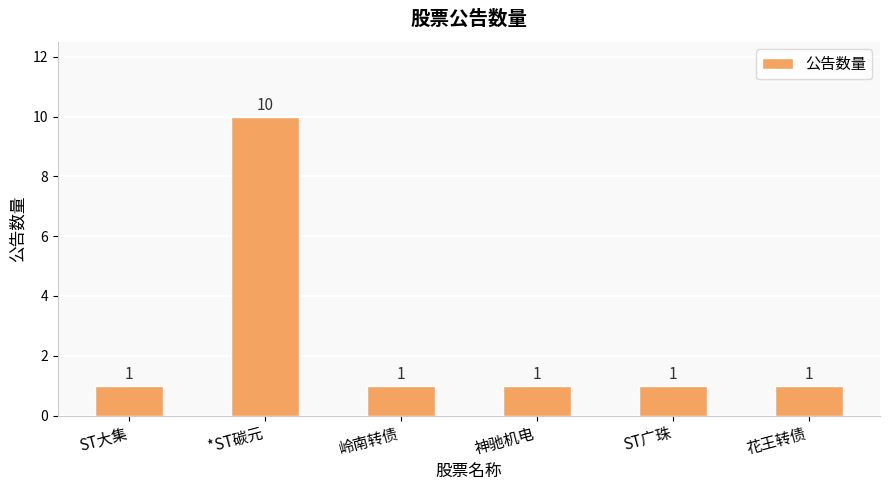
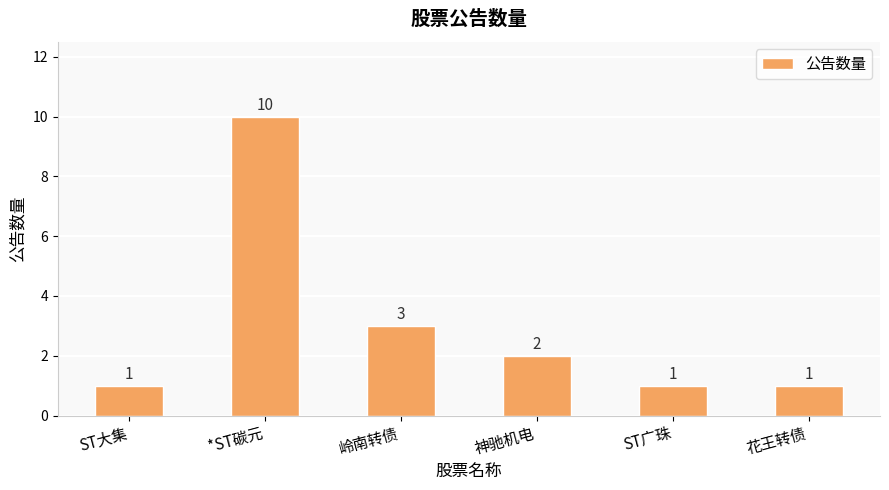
  {
    "ST大集": 1,
    "*ST碳元": 10,
-   "岭南转债": 1,
-   "神驰机电": 1,
+   "岭南转债": 3,
+   "神驰机电": 2,
    "ST广珠": 1,
    "花王转债": 1
  }
